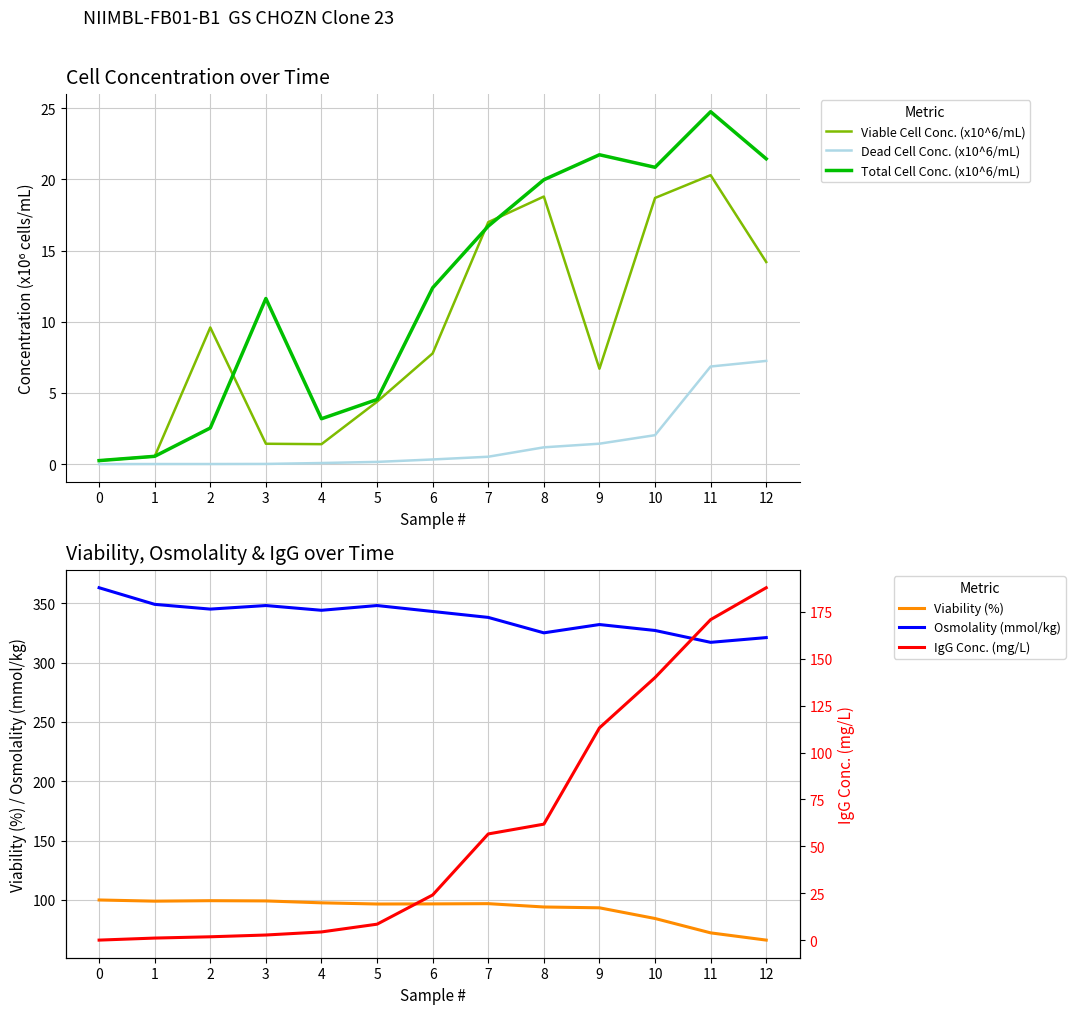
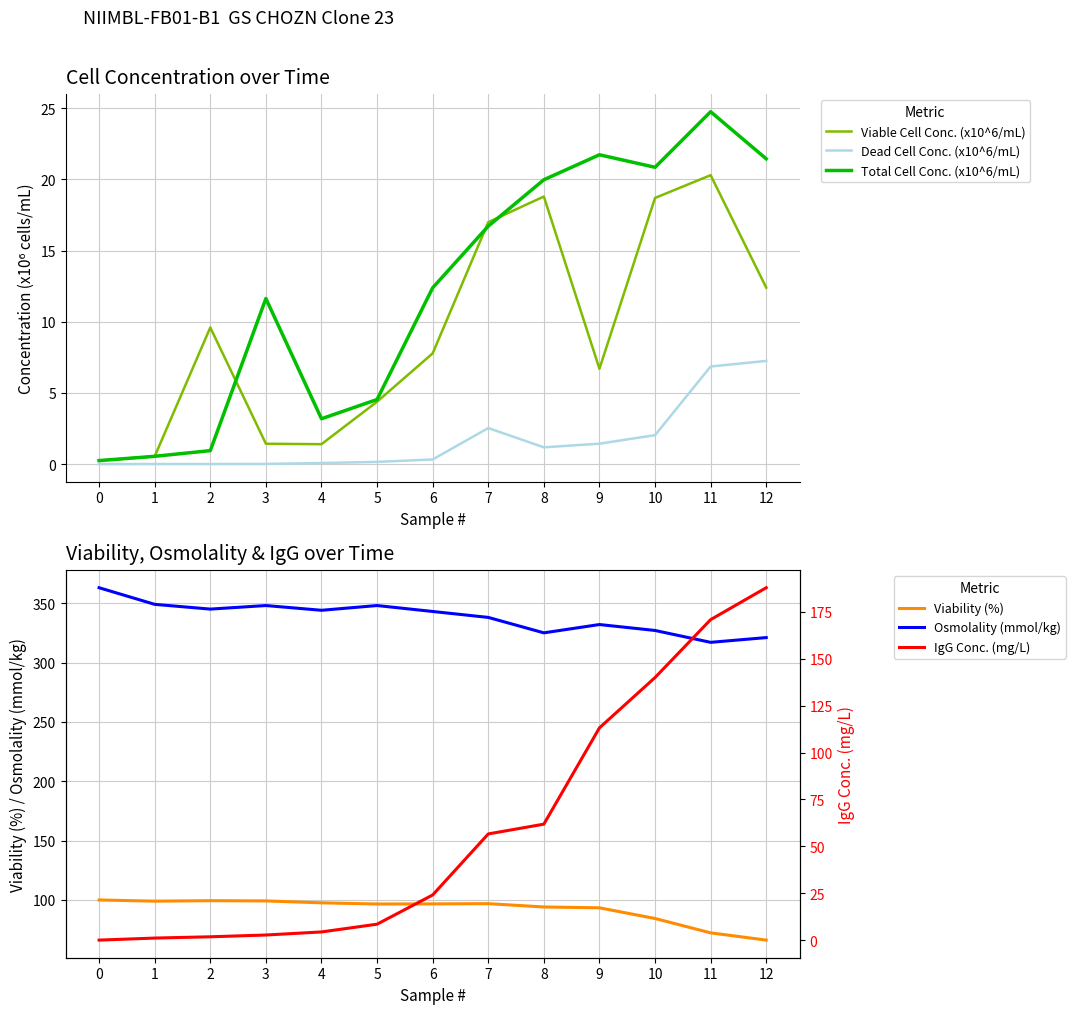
  {
    "Cell Concentration over Time": {
      "Viable Cell Conc. (x10^6/mL)": {
        "2": 9.6,
        "3": 1.4,
        "4": 1.4,
        "6": 7.8,
        "7": 17.0,
        "8": 18.8,
        "9": 6.7,
        "10": 18.7,
        "11": 20.3,
-       "12": 14.2
+       "12": 12.4
      },
      "Dead Cell Conc. (x10^6/mL)": {
        "0": 0.0,
        "1": 0.0,
        "2": 0.0,
        "3": 0.0,
        "4": 0.1,
        "5": 0.2,
        "6": 0.3,
-       "7": 0.5,
+       "7": 2.5,
        "8": 1.2,
        "9": 1.4,
        "10": 2.0,
        "11": 6.9,
        "12": 7.3
      },
      "Total Cell Conc. (x10^6/mL)": {
-       "2": 2.5,
+       "2": 0.9,
        "3": 11.6,
        "4": 3.2,
        "6": 12.4,
        "7": 16.7,
        "8": 20.0,
        "9": 21.7,
        "10": 20.9,
        "11": 24.8,
        "12": 21.5
      }
    }
  }
